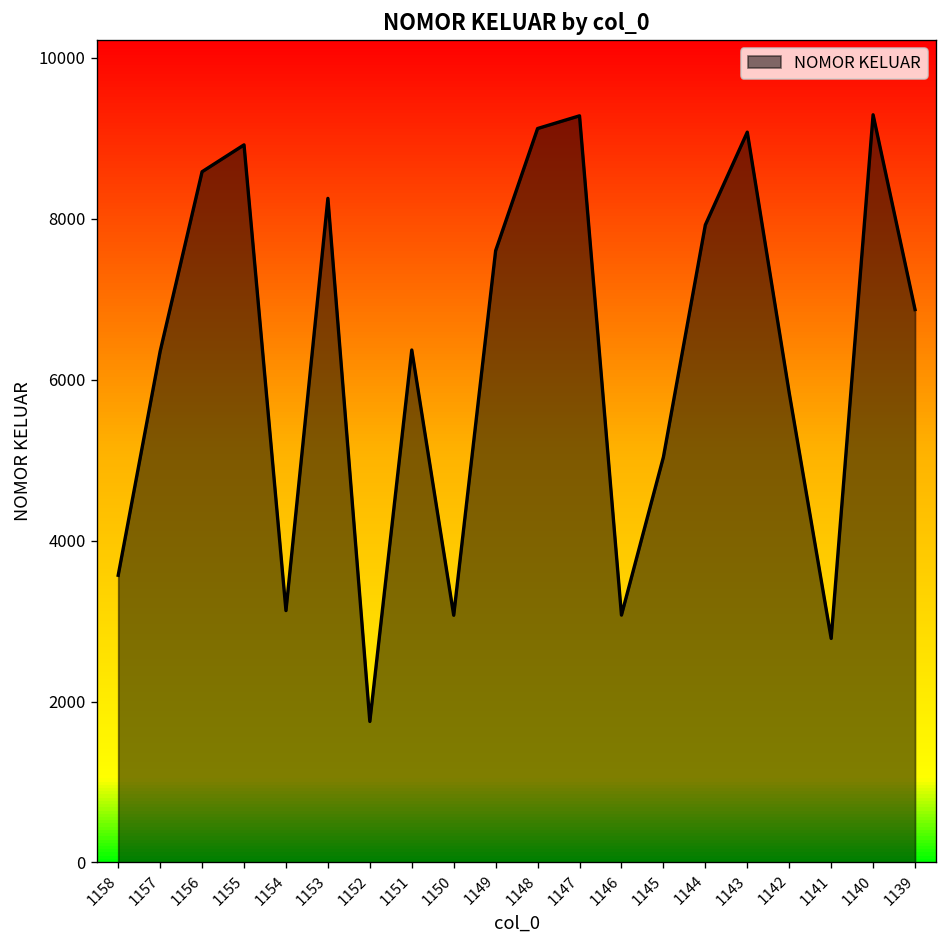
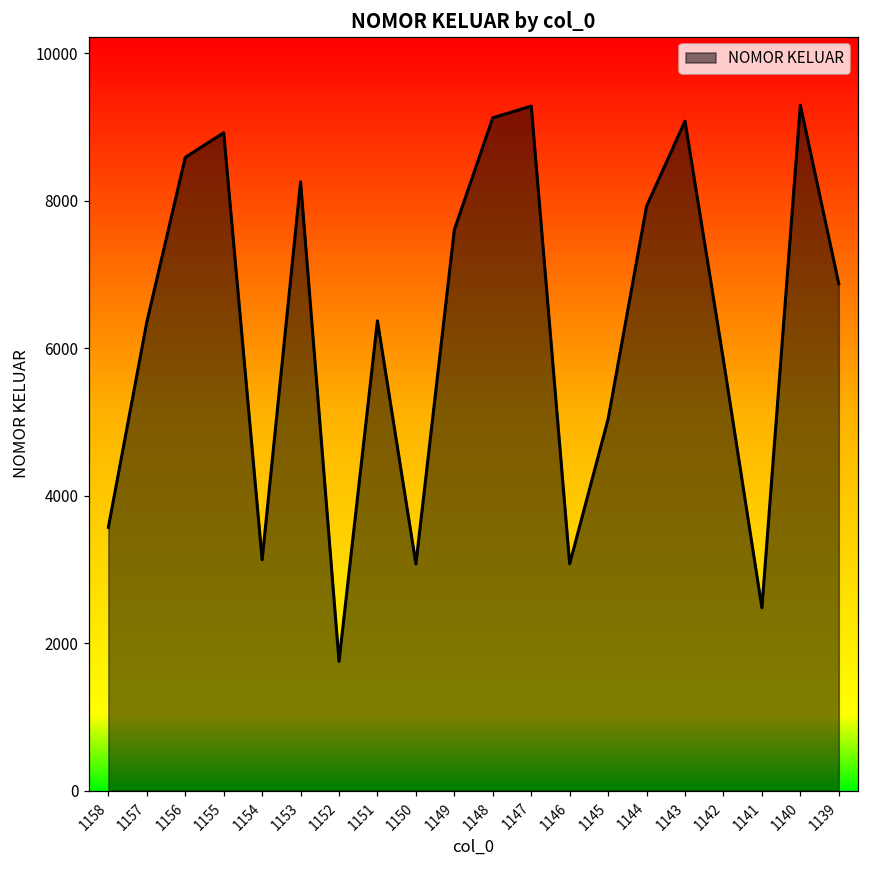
  {
    "1158": 3600,
    "1157": 6400,
    "1156": 8600,
    "1155": 8900,
    "1154": 3100,
    "1153": 8300,
    "1152": 1800,
    "1151": 6400,
    "1150": 3100,
    "1149": 7600,
    "1148": 9100,
    "1147": 9300,
    "1146": 3100,
    "1145": 5000,
    "1144": 7900,
    "1143": 9100,
    "1142": 5800,
-   "1141": 2800,
+   "1141": 2500,
    "1140": 9300,
    "1139": 6900
  }
